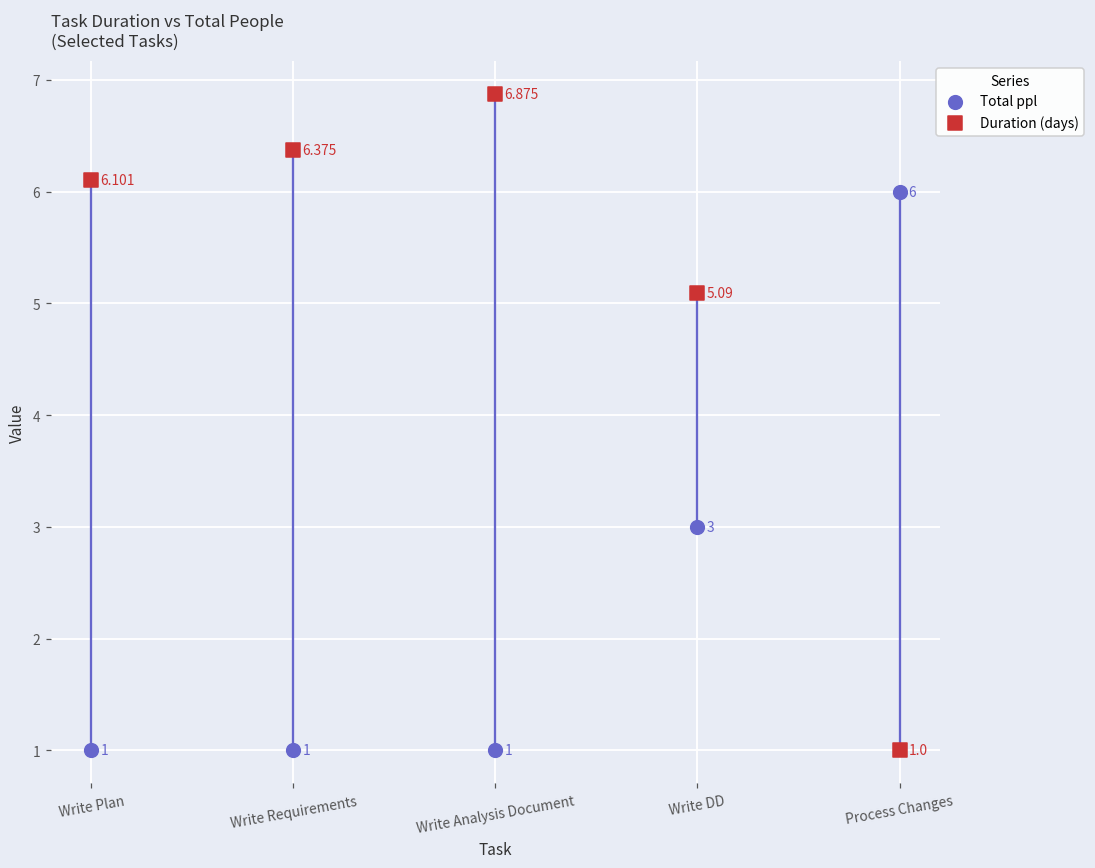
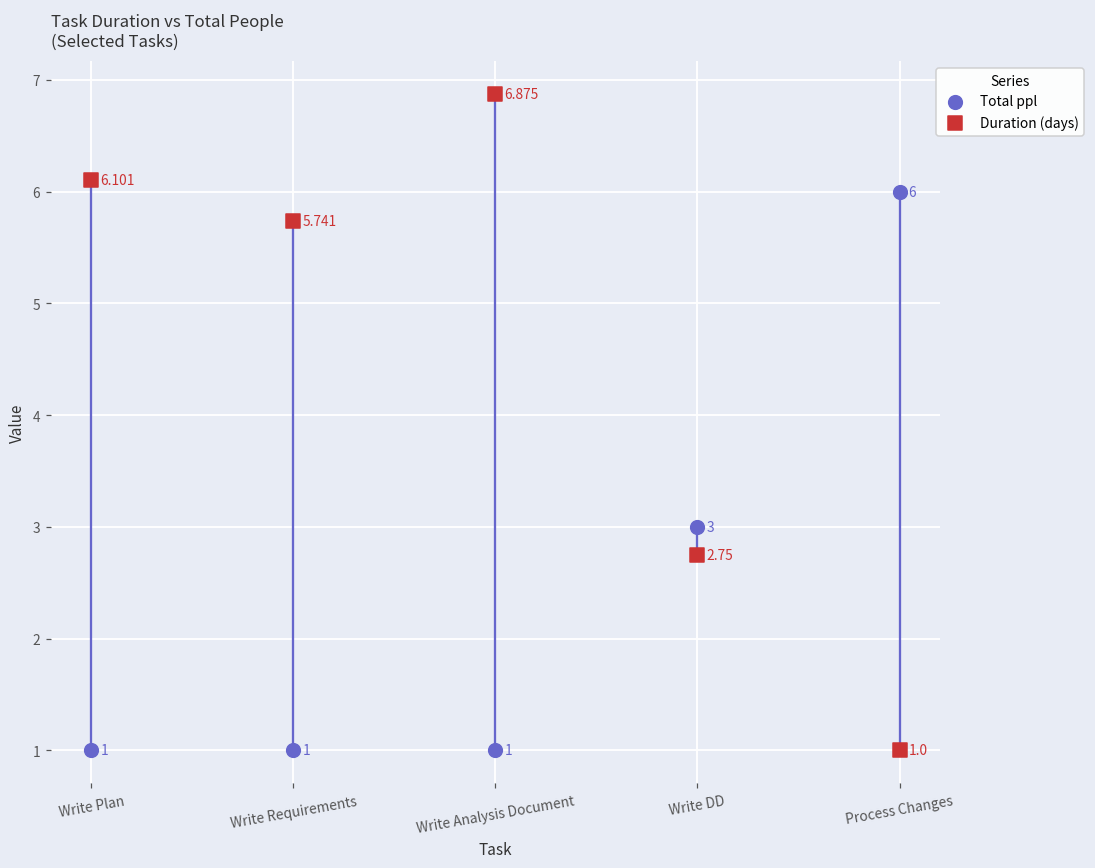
  {
    "Duration (days)": {
-     "Write Requirements": 6.375,
-     "Write DD": 5.09
+     "Write Requirements": 5.741,
+     "Write DD": 2.75
    }
  }
